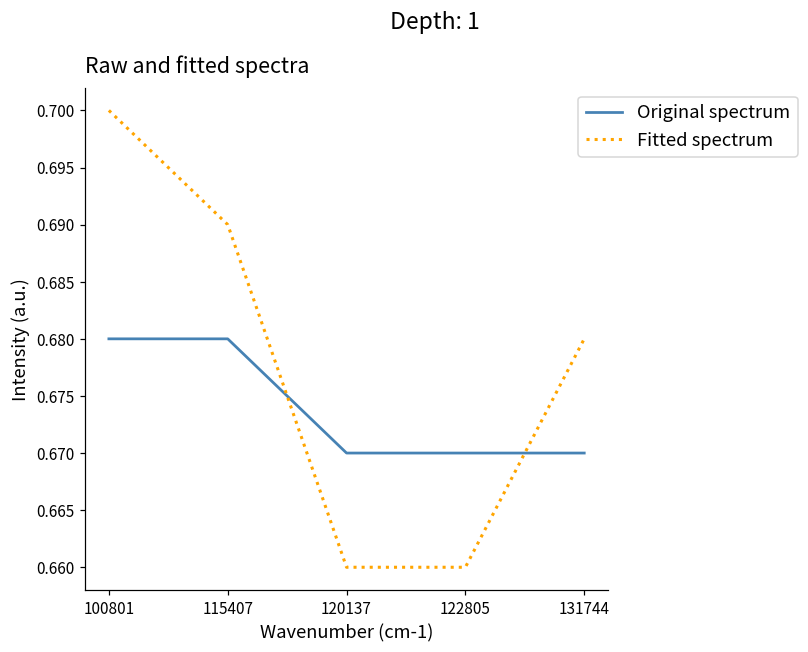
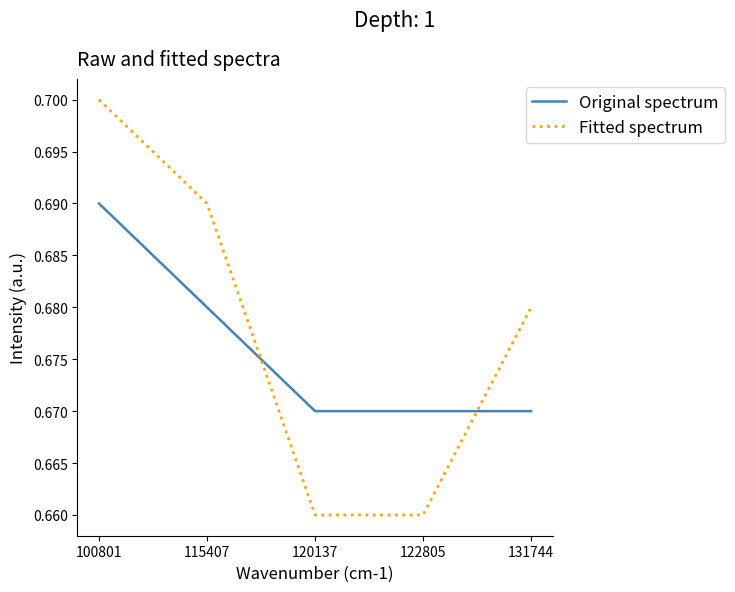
  {
    "Original spectrum": {
-     "100801": 0.68,
+     "100801": 0.69,
      "115407": 0.68,
      "120137": 0.67,
      "122805": 0.67,
      "131744": 0.67
    },
    "Fitted spectrum": {
      "100801": 0.70,
      "115407": 0.69,
      "120137": 0.66,
      "122805": 0.66,
      "131744": 0.68
    }
  }
